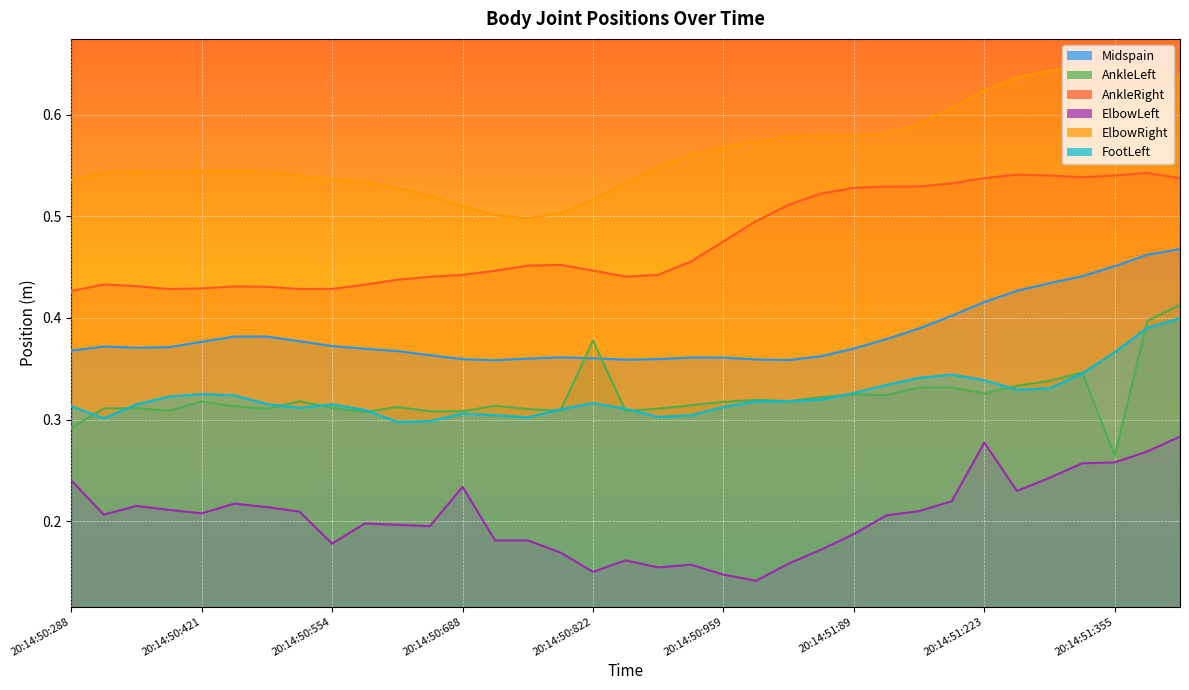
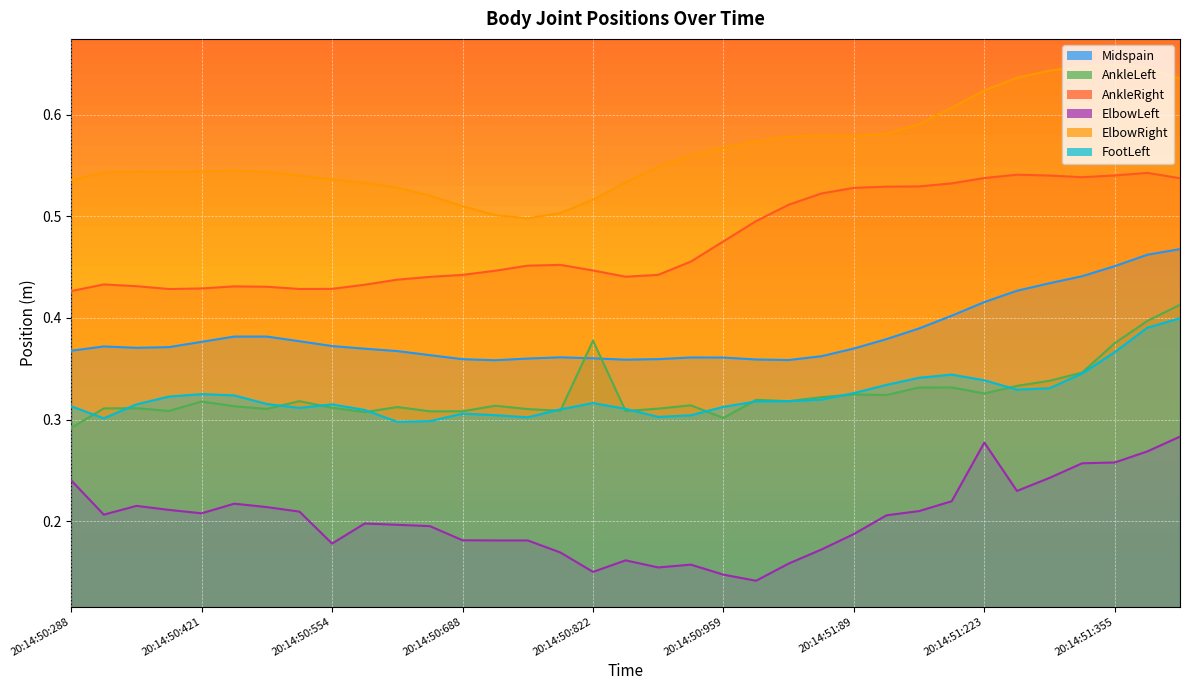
  {
    "AnkleLeft": {
      "20:14:50:288": 0.292,
      "20:14:50:421": 0.318,
      "20:14:50:554": 0.312,
      "20:14:50:822": 0.378,
-     "20:14:50:959": 0.317,
+     "20:14:50:959": 0.301,
      "20:14:51:223": 0.326,
-     "20:14:51:355": 0.264
+     "20:14:51:355": 0.375
    },
    "ElbowLeft": {
      "20:14:50:288": 0.240,
      "20:14:50:421": 0.208,
      "20:14:50:554": 0.178,
-     "20:14:50:688": 0.234,
+     "20:14:50:688": 0.181,
      "20:14:50:822": 0.150,
      "20:14:50:959": 0.147,
      "20:14:51:89": 0.187,
      "20:14:51:223": 0.277,
      "20:14:51:355": 0.258
    }
  }
